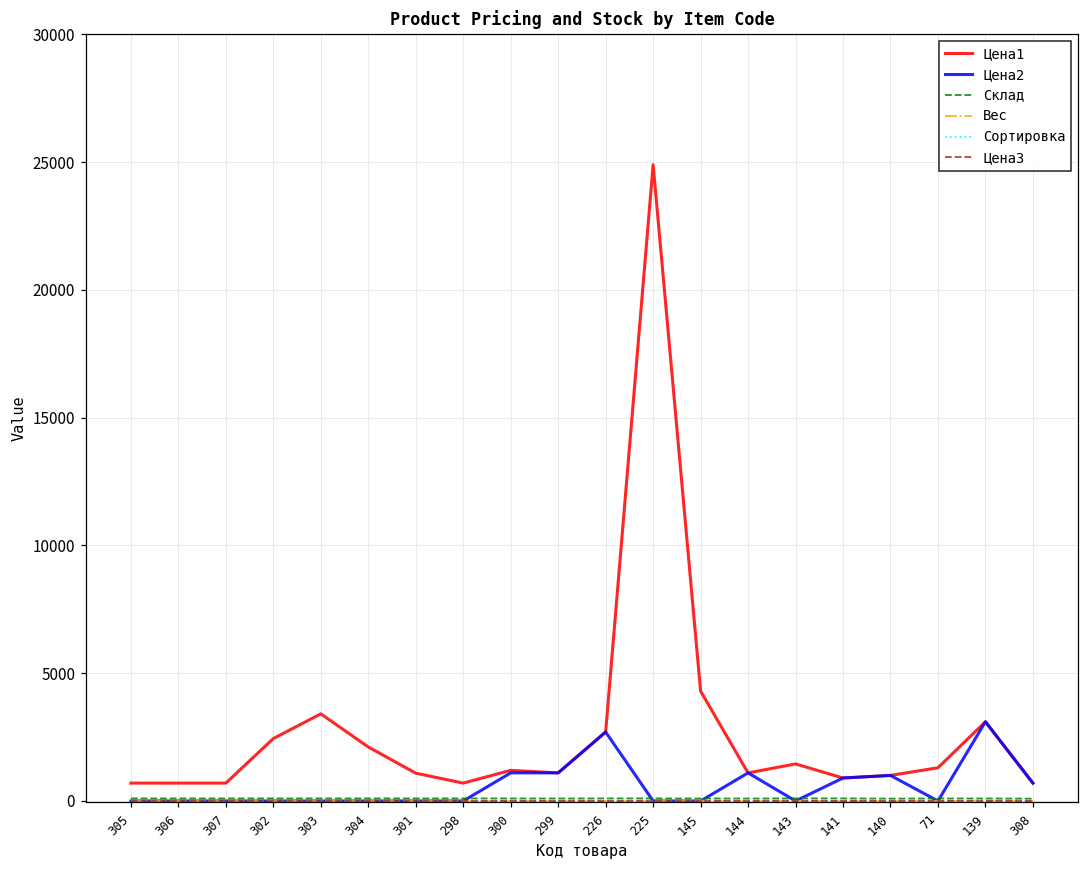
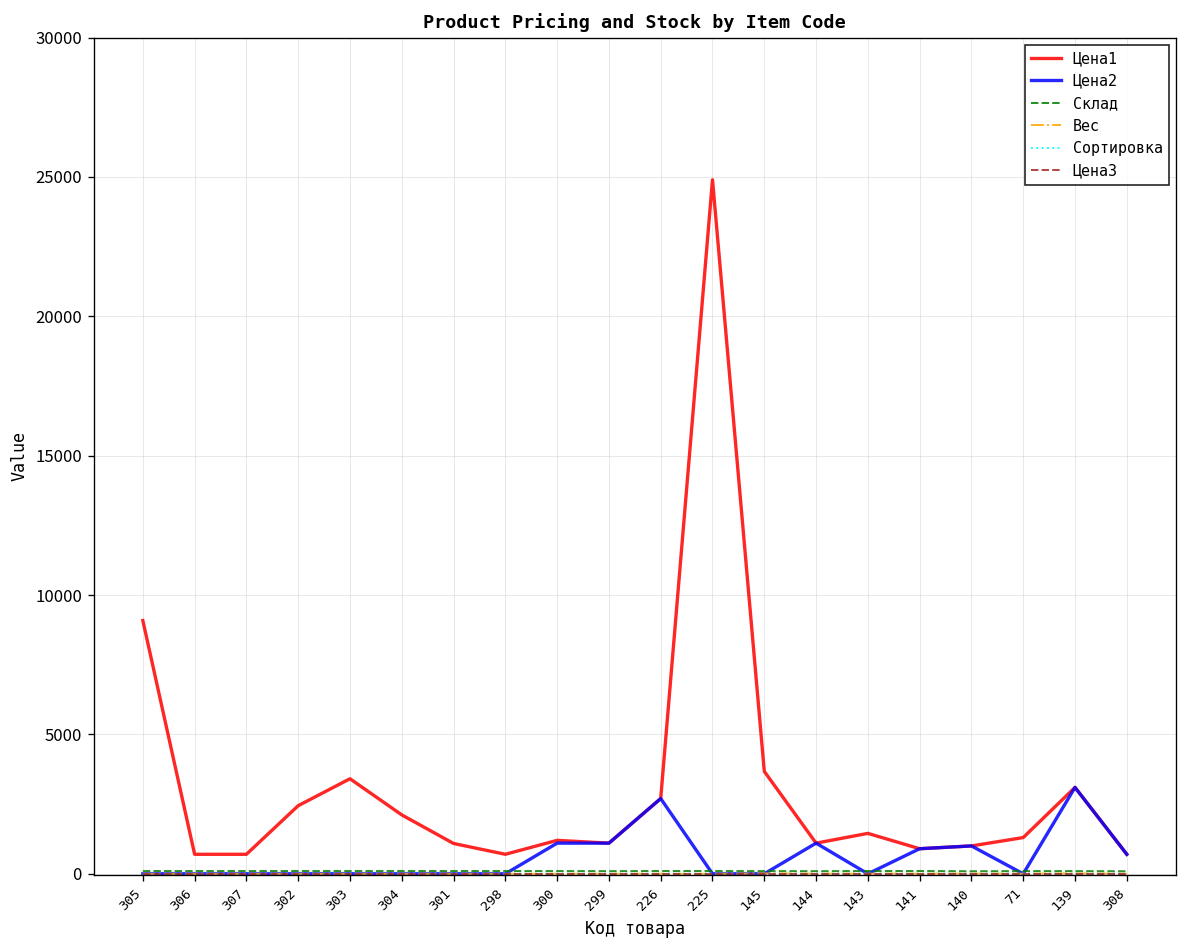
  {
    "Цена1": {
-     "305": 700,
+     "305": 9100,
      "306": 700,
      "307": 700,
      "302": 2400,
      "303": 3400,
      "304": 2100,
      "301": 1100,
      "298": 700,
      "225": 24900,
-     "145": 4300,
+     "145": 3700,
      "143": 1500,
      "71": 1300
    }
  }
